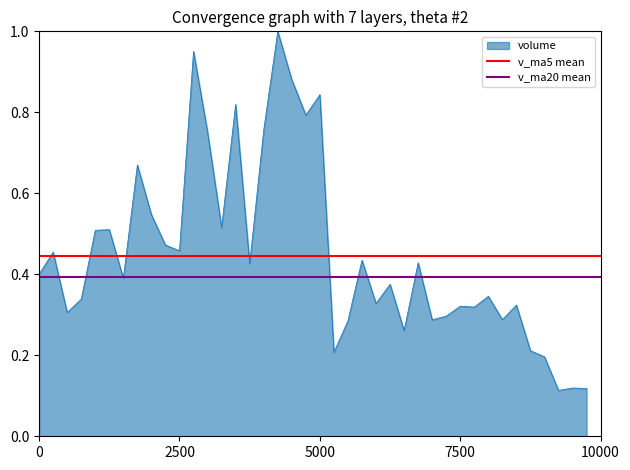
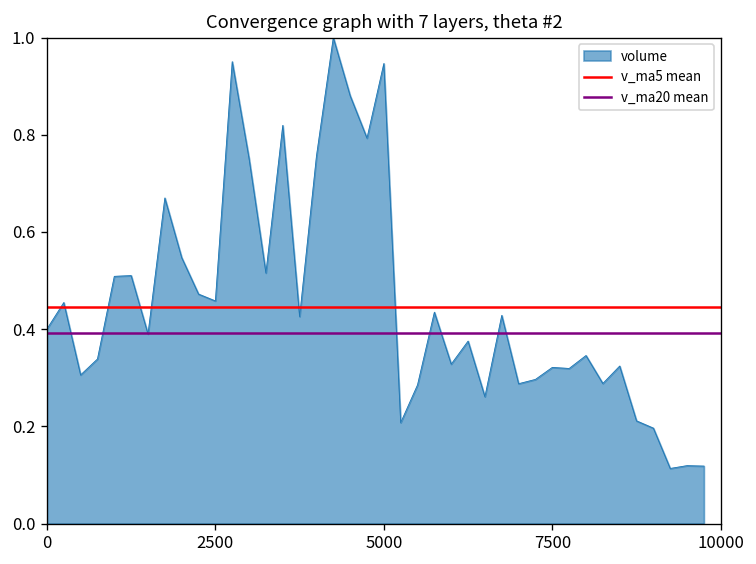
  {
    "0": 0.40,
    "2500": 0.46,
-   "5000": 0.84,
+   "5000": 0.95,
    "7500": 0.32
  }
